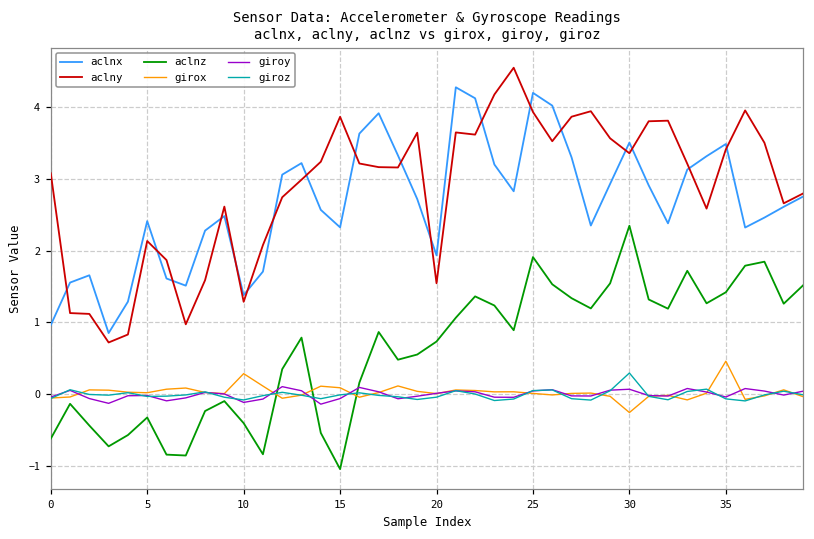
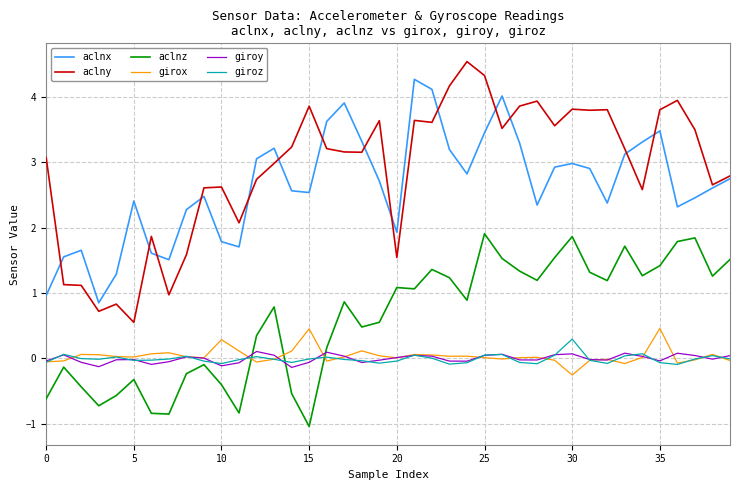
  {
    "aclnx": {
      "0": 1.0,
      "5": 2.4,
-     "10": 1.4,
-     "15": 2.3,
+     "10": 1.8,
+     "15": 2.5,
      "20": 1.9,
-     "25": 4.2,
-     "30": 3.5,
+     "25": 3.5,
+     "30": 3.0,
      "35": 3.5
    },
    "aclny": {
      "0": 3.1,
-     "5": 2.1,
-     "10": 1.3,
+     "5": 0.6,
+     "10": 2.6,
      "15": 3.9,
      "20": 1.5,
-     "25": 3.9,
-     "30": 3.4,
-     "35": 3.4
+     "25": 4.3,
+     "30": 3.8,
+     "35": 3.8
    },
    "aclnz": {
      "0": -0.6,
      "5": -0.3,
      "10": -0.4,
      "15": -1.0,
-     "20": 0.7,
+     "20": 1.1,
      "25": 1.9,
-     "30": 2.3,
+     "30": 1.9,
      "35": 1.4
    },
    "girox": {
      "5": 0.0,
      "10": 0.3,
-     "15": 0.1,
+     "15": 0.5,
      "30": -0.3,
      "35": 0.5
    },
    "giroy": {
      "15": -0.1,
      "30": 0.1
    },
    "giroz": {
      "15": 0.0,
      "20": 0.0,
      "30": 0.3
    }
  }
